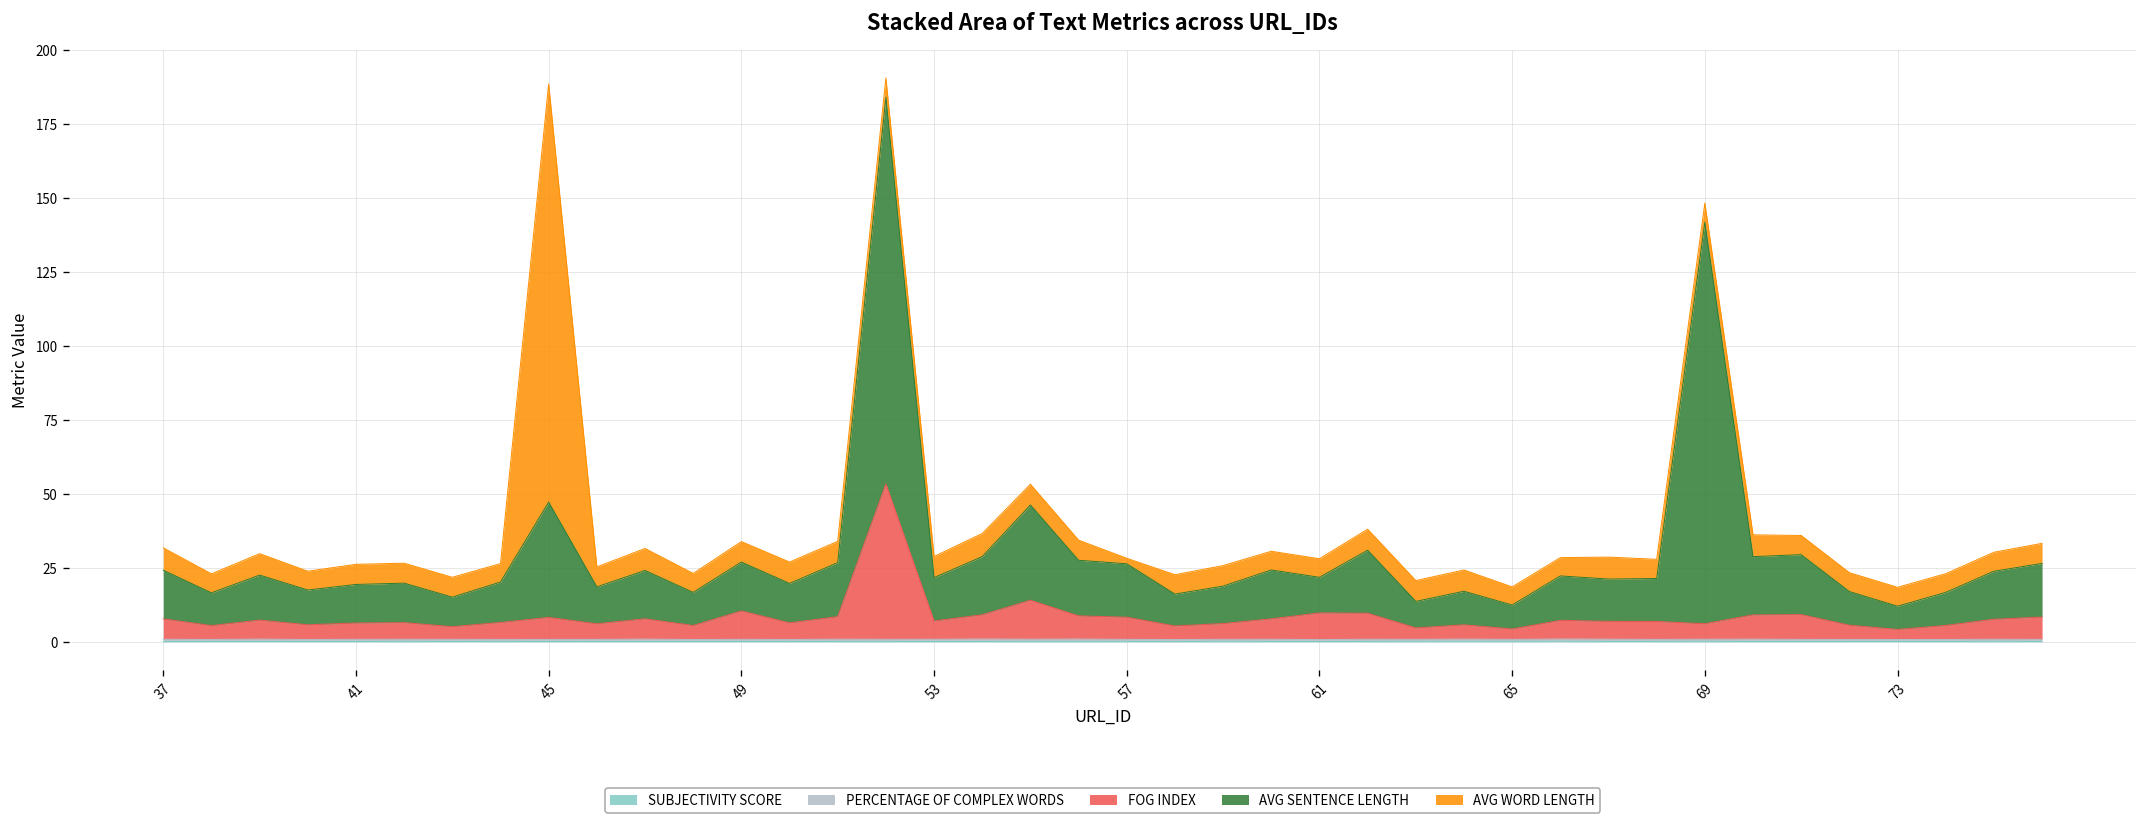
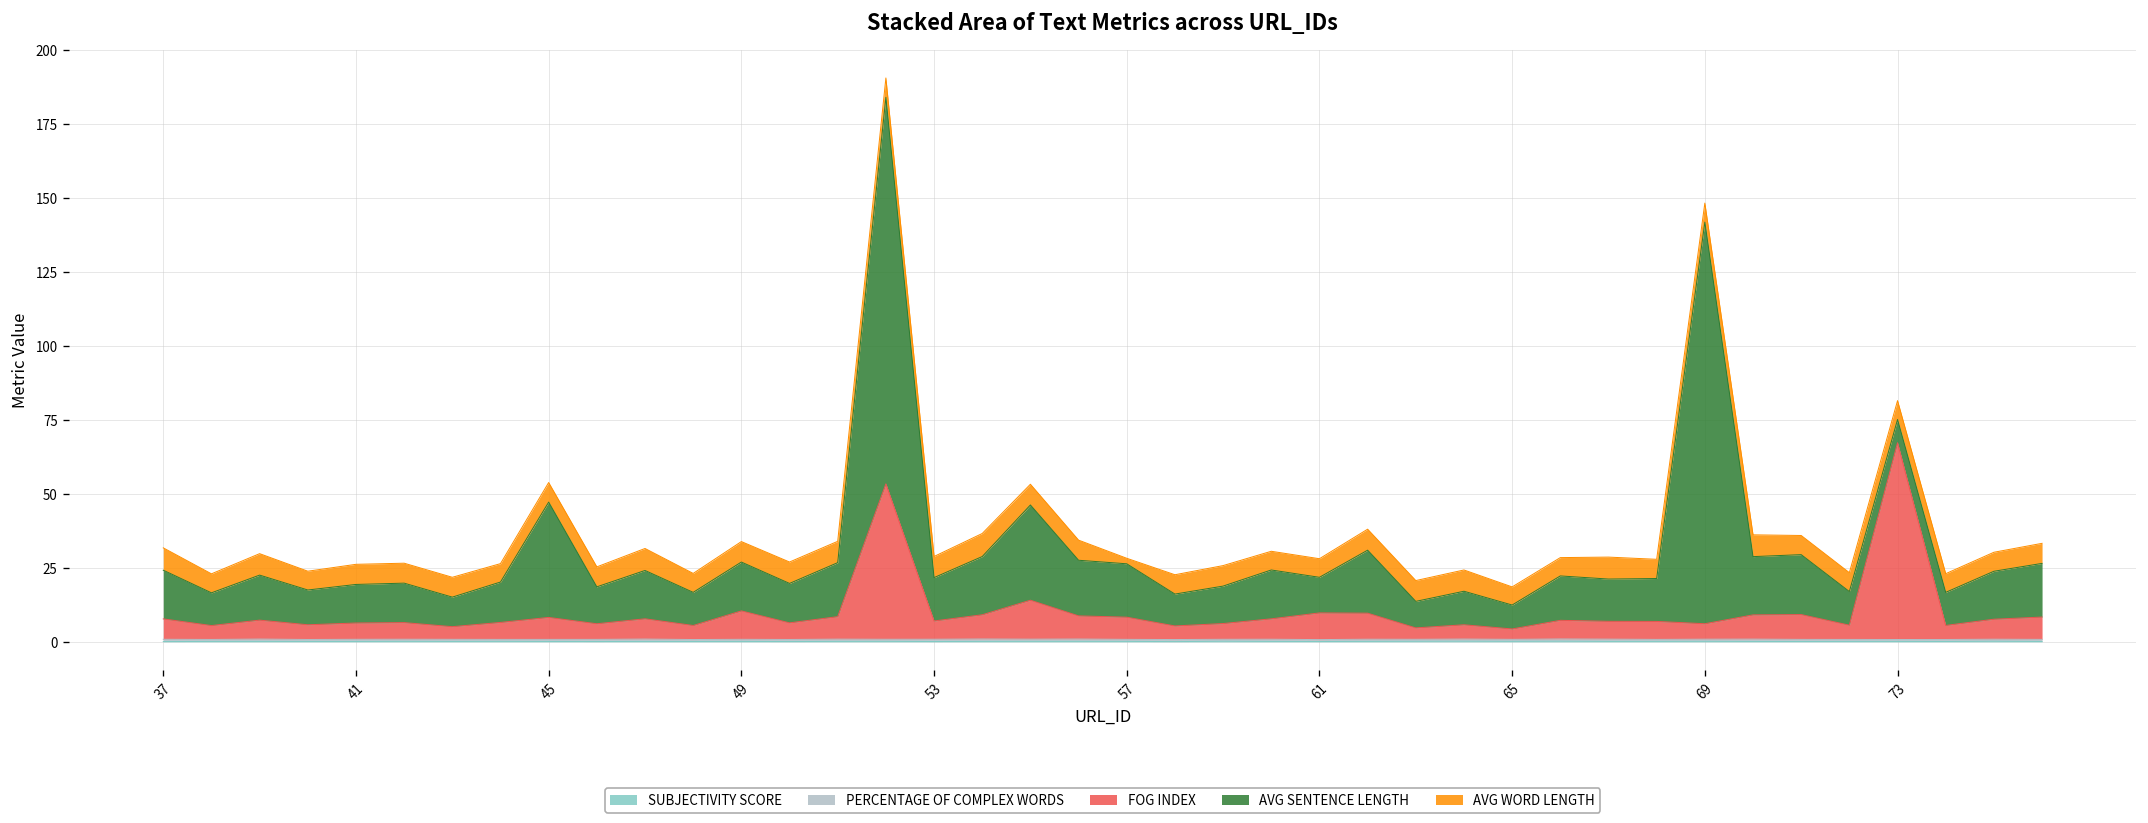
  {
    "FOG INDEX": {
      "41": 6,
      "45": 7,
      "49": 10,
      "53": 6,
      "57": 7,
      "61": 9,
      "65": 4,
      "69": 5,
-     "73": 3
+     "73": 66
    },
    "AVG SENTENCE LENGTH": {
      "41": 13,
      "45": 39,
      "49": 17,
      "53": 15,
      "57": 18,
      "61": 12,
      "65": 8,
      "69": 136,
      "73": 8
    },
    "AVG WORD LENGTH": {
      "41": 7,
-     "45": 141,
+     "45": 7,
      "49": 7,
      "53": 7,
      "57": 2,
      "61": 6,
      "65": 6,
      "69": 6,
      "73": 6
    }
  }
